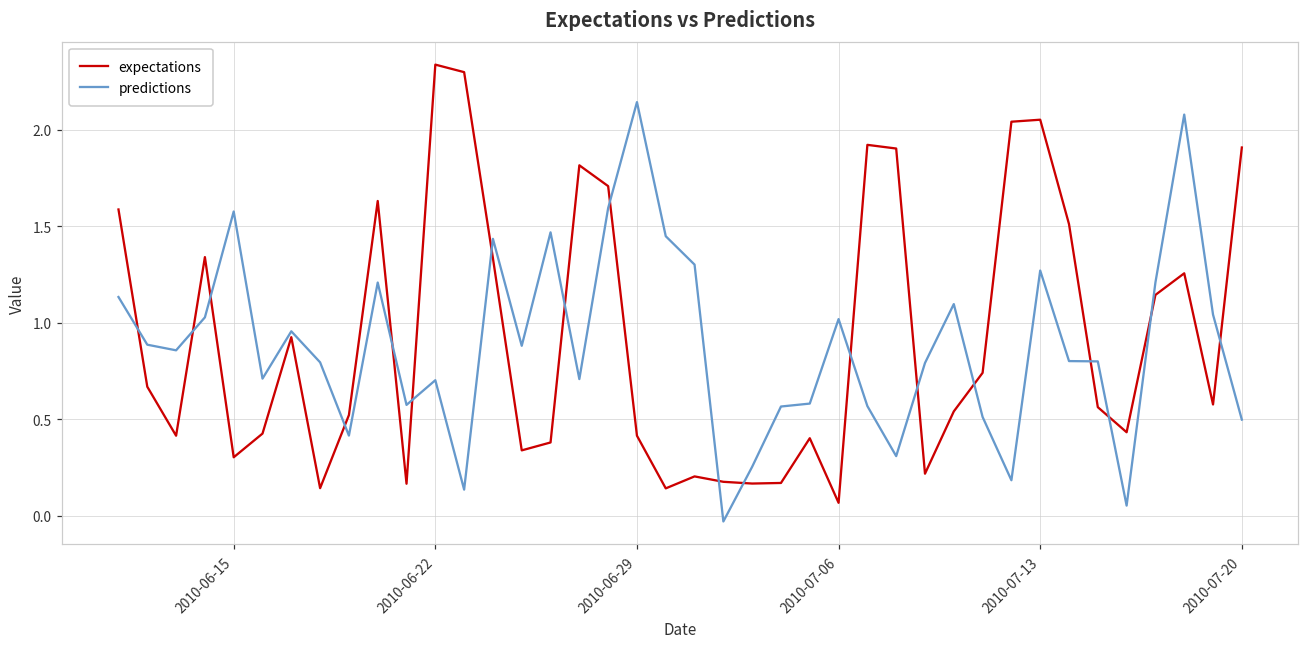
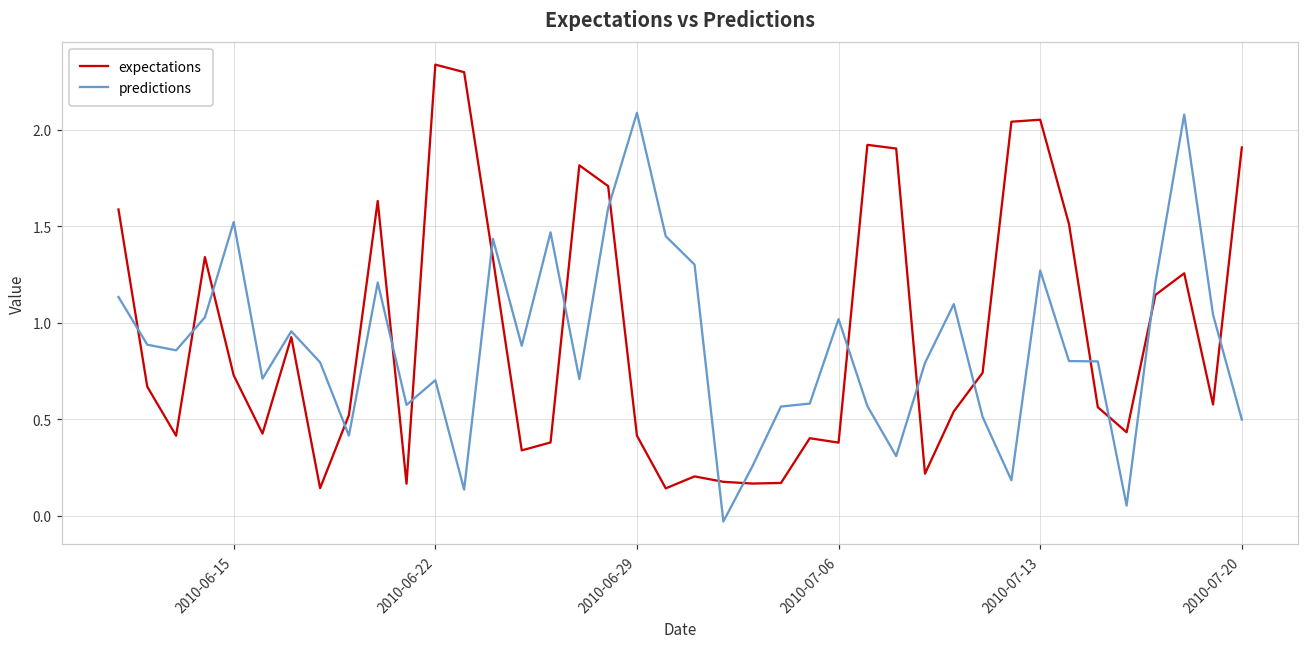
  {
    "expectations": {
-     "2010-06-15": 0.30,
+     "2010-06-15": 0.73,
      "2010-06-22": 2.34,
      "2010-06-29": 0.41,
-     "2010-07-06": 0.07,
+     "2010-07-06": 0.38,
      "2010-07-13": 2.05,
      "2010-07-20": 1.91
    },
    "predictions": {
-     "2010-06-15": 1.58,
+     "2010-06-15": 1.52,
      "2010-06-22": 0.70,
-     "2010-06-29": 2.14,
+     "2010-06-29": 2.09,
      "2010-07-06": 1.02,
      "2010-07-13": 1.27,
      "2010-07-20": 0.50
    }
  }
